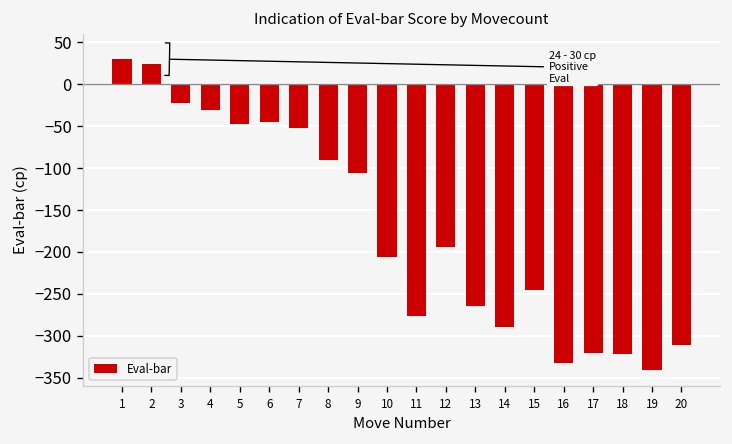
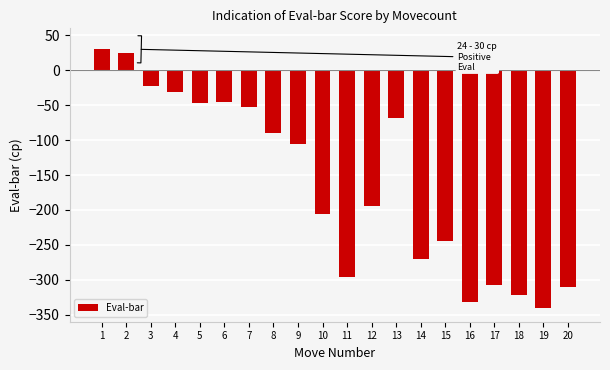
  {
    "1": 30,
    "3": -20,
    "4": -30,
    "5": -50,
    "6": -50,
    "7": -50,
    "8": -90,
    "9": -110,
    "10": -210,
-   "11": -280,
+   "11": -300,
    "12": -190,
-   "13": -260,
-   "14": -290,
+   "13": -70,
+   "14": -270,
    "15": -250,
    "16": -330,
-   "17": -320,
+   "17": -310,
    "18": -320,
    "19": -340,
    "20": -310
  }
